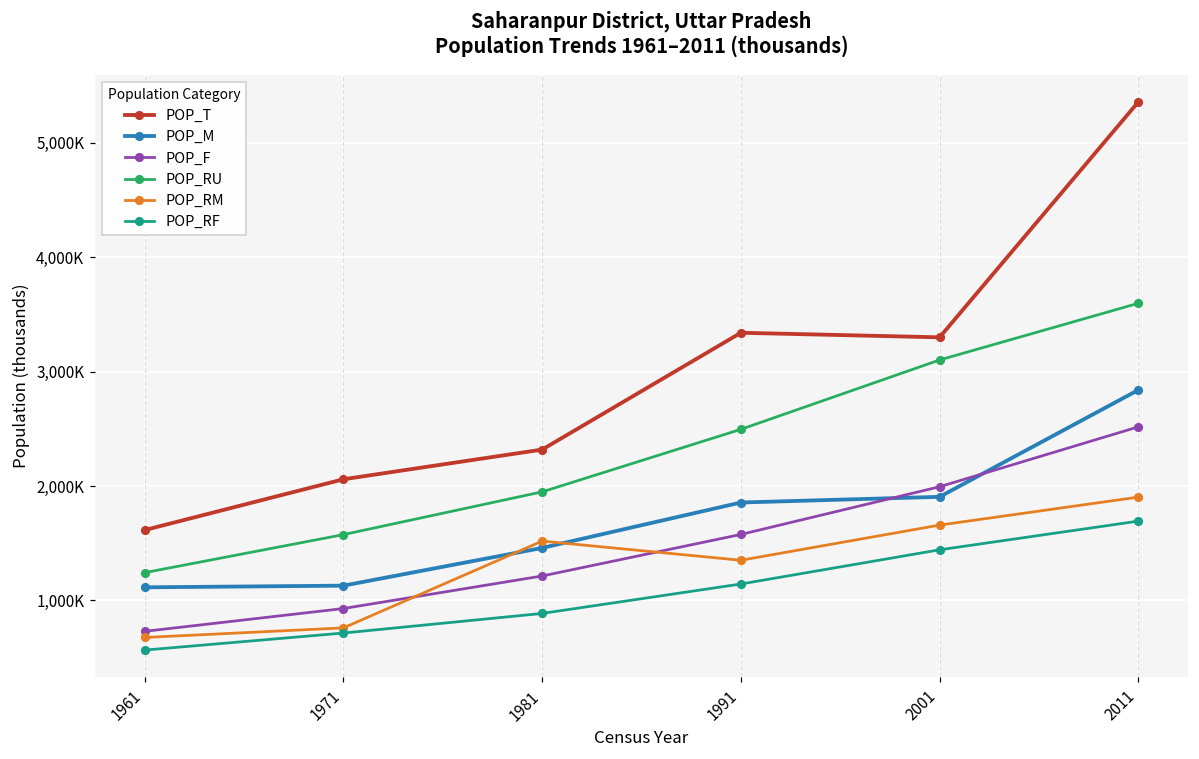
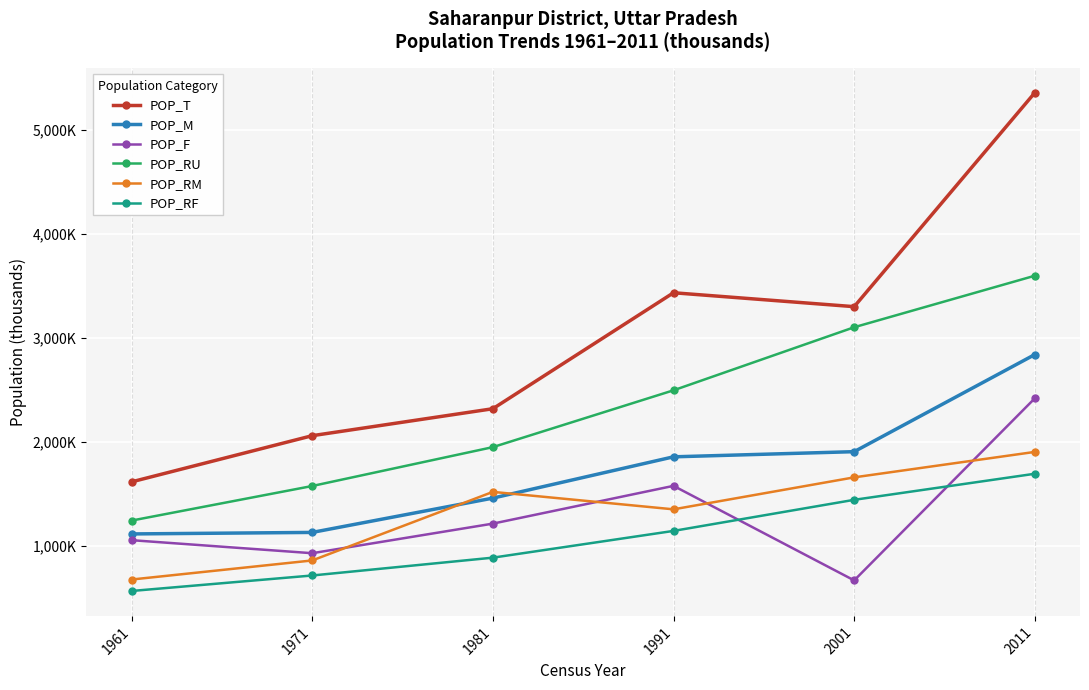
  {
    "POP_T": {
      "1961": "1,620,000",
      "1971": "2,060,000",
      "1981": "2,320,000",
-     "1991": "3,340,000",
+     "1991": "3,430,000",
      "2001": "3,300,000",
      "2011": "5,360,000"
    },
    "POP_M": {
      "1961": "1,120,000",
      "1971": "1,130,000",
      "1981": "1,460,000",
      "1991": "1,860,000",
      "2001": "1,910,000",
      "2011": "2,840,000"
    },
    "POP_F": {
-     "1961": "730,000",
+     "1961": "1,060,000",
      "1971": "930,000",
      "1981": "1,210,000",
      "1991": "1,580,000",
-     "2001": "1,990,000",
-     "2011": "2,520,000"
+     "2001": "670,000",
+     "2011": "2,420,000"
    },
    "POP_RM": {
      "1961": "680,000",
-     "1971": "760,000",
+     "1971": "860,000",
      "1981": "1,520,000",
      "1991": "1,350,000",
      "2001": "1,660,000",
      "2011": "1,900,000"
    }
  }
